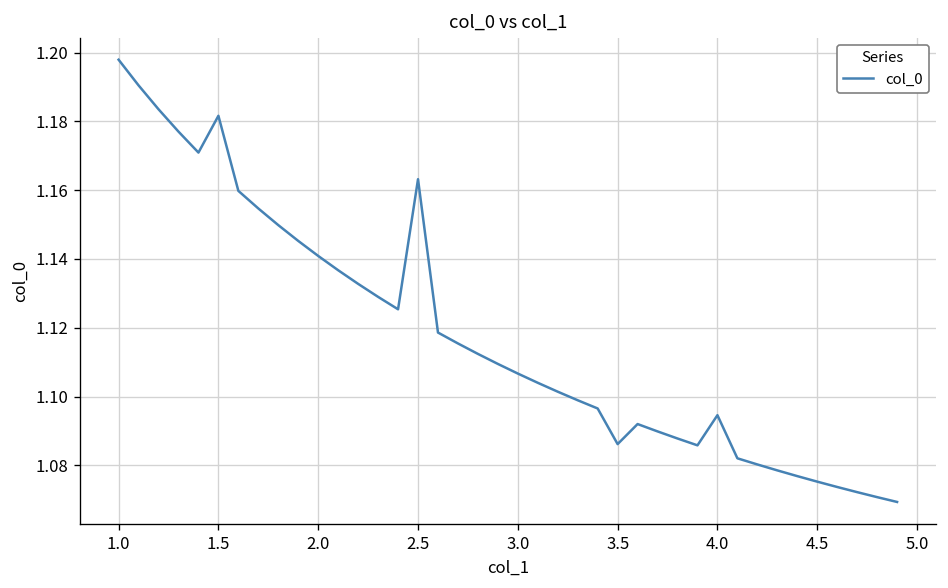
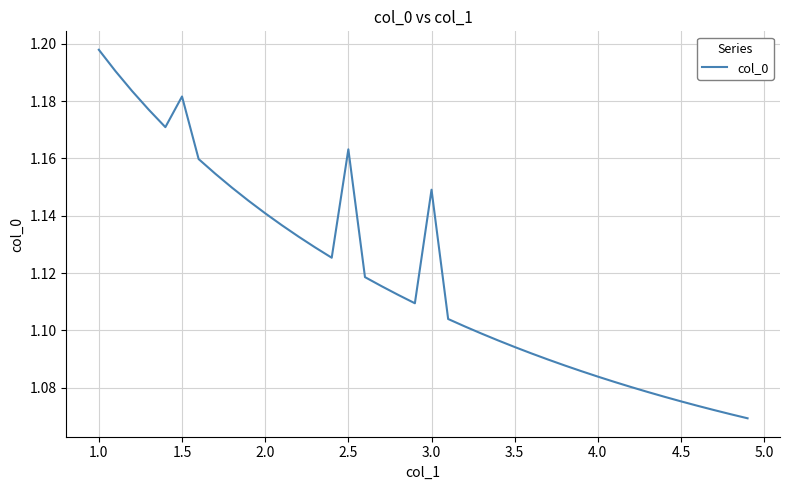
  {
    "1.0": 1.198,
    "1.5": 1.182,
    "2.0": 1.141,
    "2.5": 1.163,
-   "3.0": 1.107,
-   "3.5": 1.086,
-   "4.0": 1.095,
+   "3.0": 1.149,
+   "3.5": 1.094,
+   "4.0": 1.084,
    "4.5": 1.075
  }
